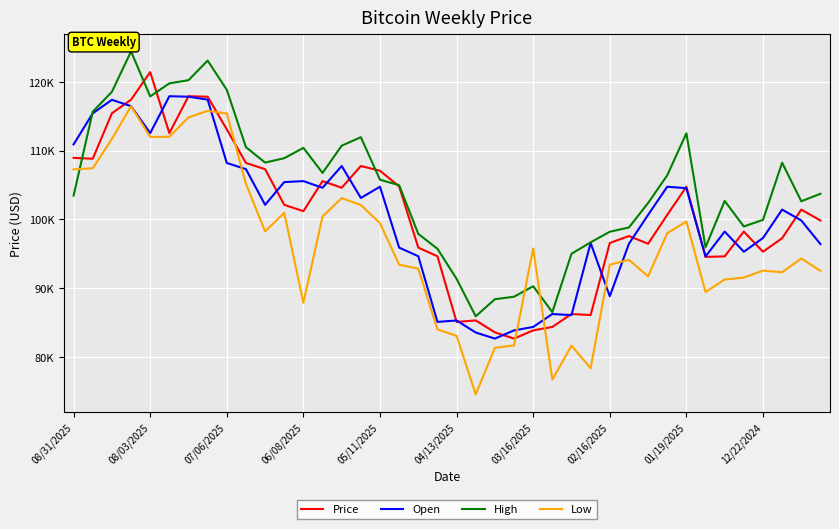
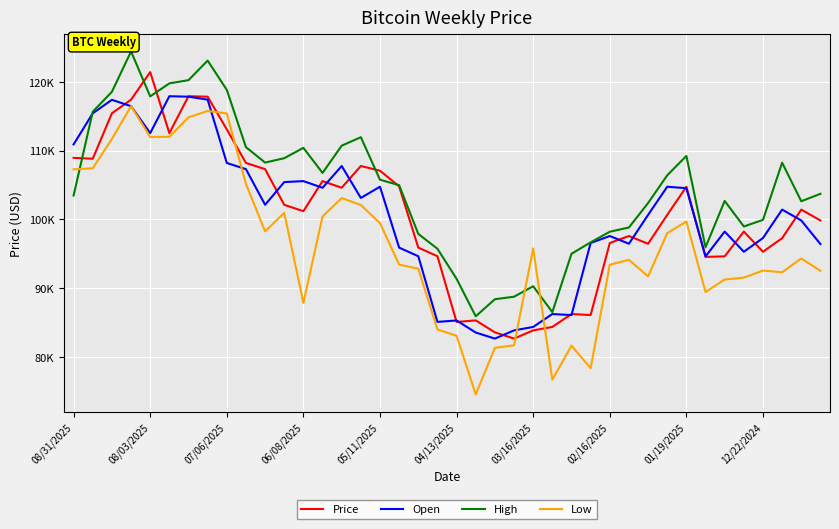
  {
    "Price": {
      "08/31/2025": 109000,
      "08/03/2025": 121000,
      "07/06/2025": 113000,
      "06/08/2025": 101000,
      "05/11/2025": 107000,
      "03/16/2025": 84000,
      "02/16/2025": 97000,
      "12/22/2024": 95000
    },
    "Open": {
      "08/31/2025": 111000,
      "08/03/2025": 113000,
      "07/06/2025": 108000,
      "06/08/2025": 106000,
      "05/11/2025": 105000,
      "03/16/2025": 84000,
-     "02/16/2025": 89000,
+     "02/16/2025": 98000,
      "12/22/2024": 97000
    },
    "High": {
      "08/31/2025": 103000,
      "08/03/2025": 118000,
      "07/06/2025": 119000,
      "06/08/2025": 110000,
      "05/11/2025": 106000,
      "04/13/2025": 91000,
      "03/16/2025": 90000,
      "02/16/2025": 98000,
-     "01/19/2025": 113000,
+     "01/19/2025": 109000,
      "12/22/2024": 100000
    },
    "Low": {
      "08/31/2025": 107000,
      "08/03/2025": 112000,
      "07/06/2025": 115000,
      "06/08/2025": 88000,
      "05/11/2025": 99000,
      "04/13/2025": 83000,
      "03/16/2025": 96000,
      "02/16/2025": 93000,
      "01/19/2025": 100000,
      "12/22/2024": 93000
    }
  }
